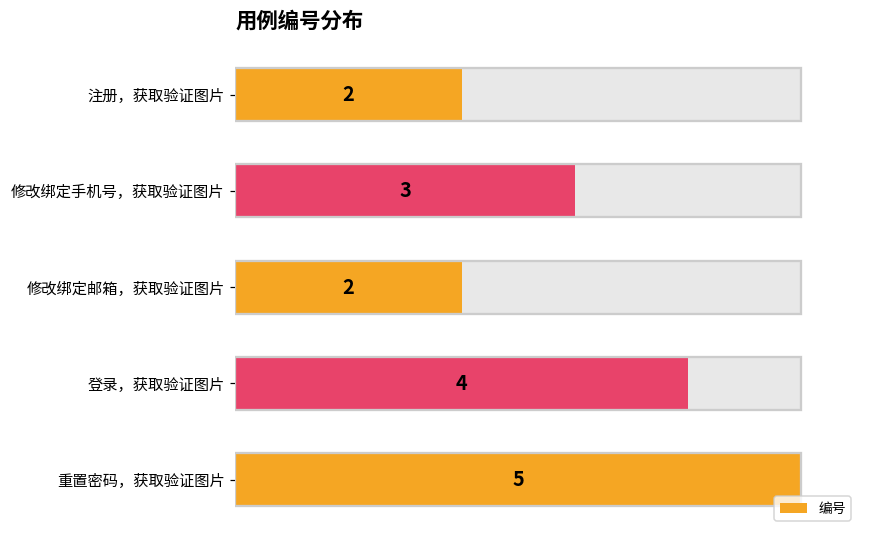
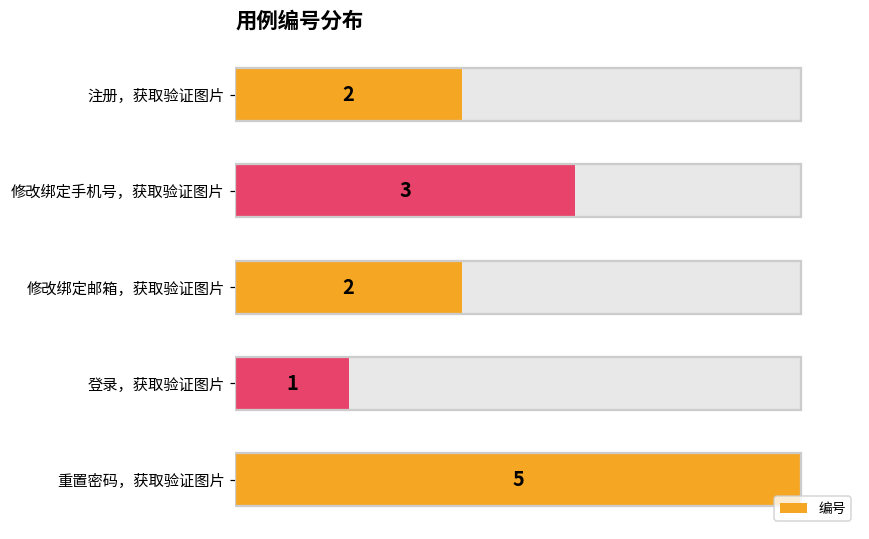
  {
    "编号": {
-     "登录，获取验证图片": 4,
+     "登录，获取验证图片": 1,
      "重置密码，获取验证图片": 5
    }
  }
